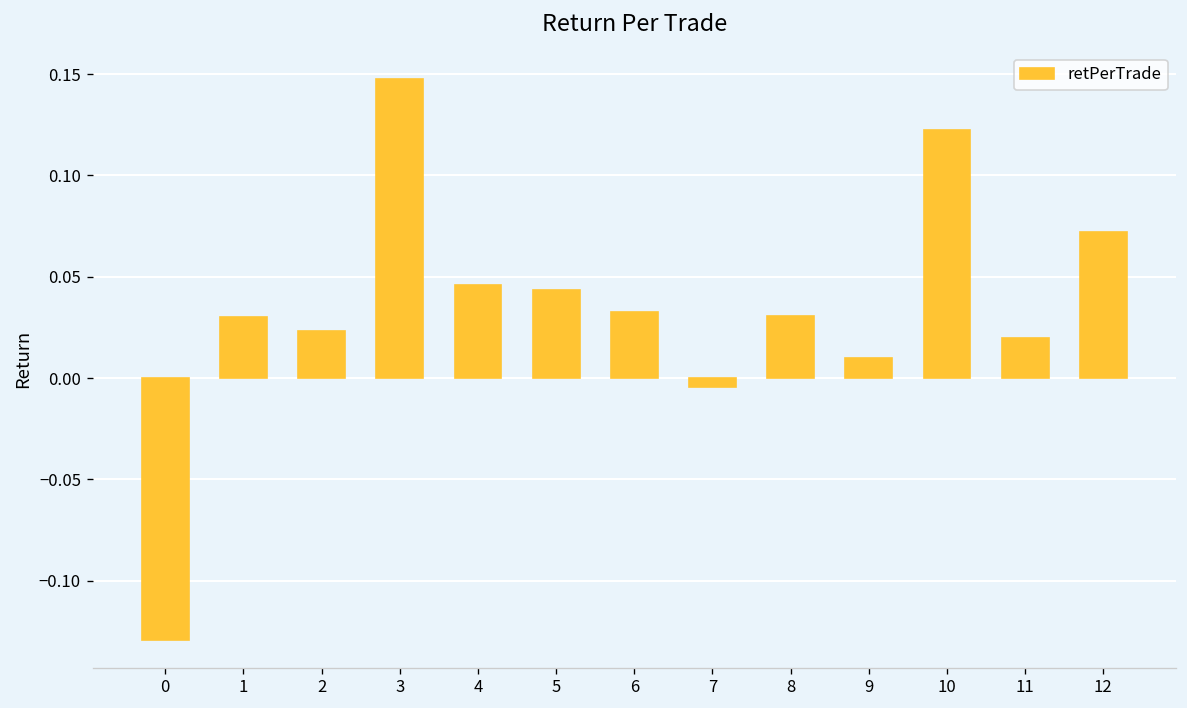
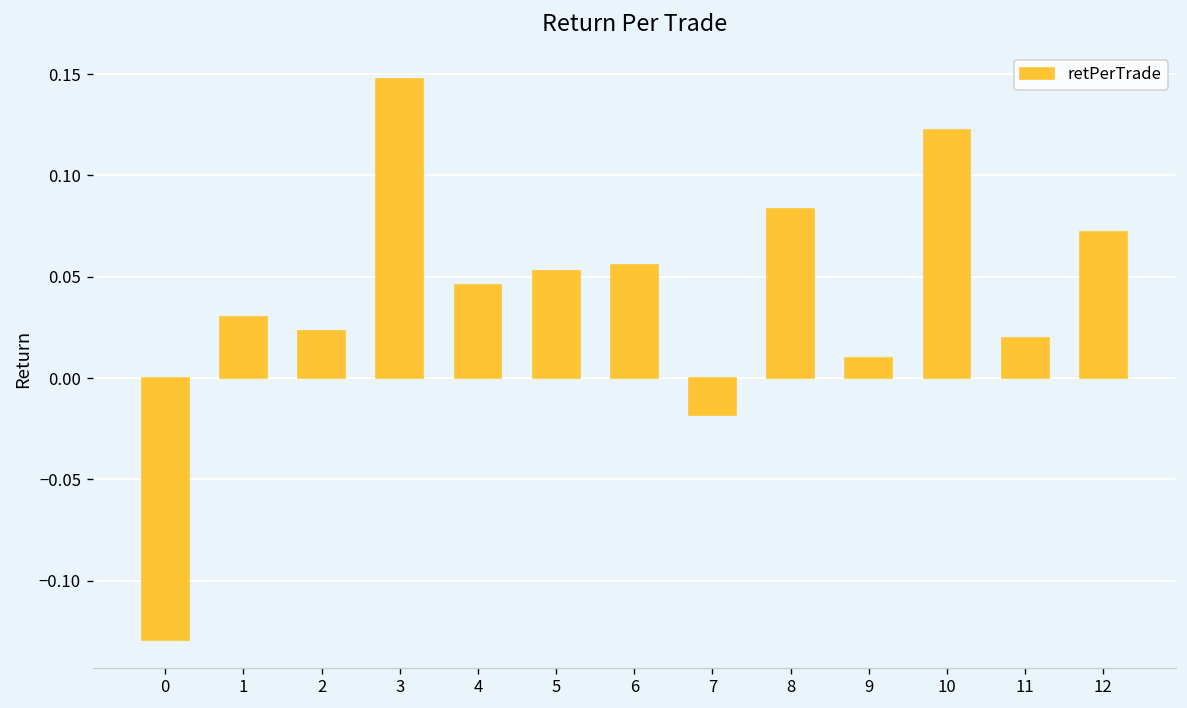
  {
    "0": -0.129,
    "1": 0.030,
    "2": 0.023,
    "3": 0.148,
    "4": 0.046,
-   "5": 0.043,
-   "6": 0.033,
-   "7": -0.005,
-   "8": 0.031,
+   "5": 0.053,
+   "6": 0.056,
+   "7": -0.018,
+   "8": 0.083,
    "9": 0.010,
    "10": 0.123,
    "11": 0.020,
    "12": 0.072
  }
